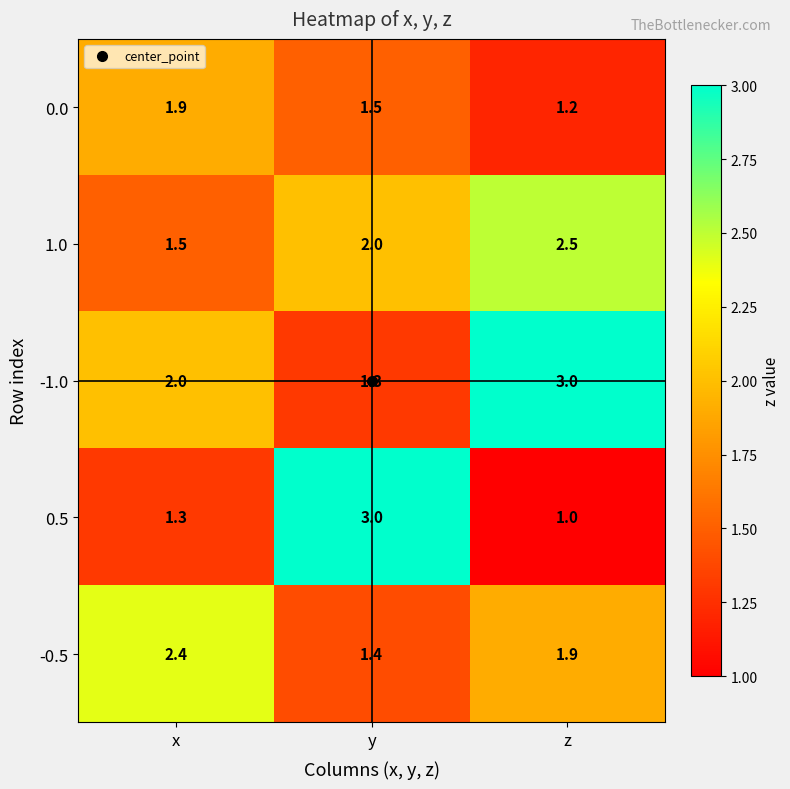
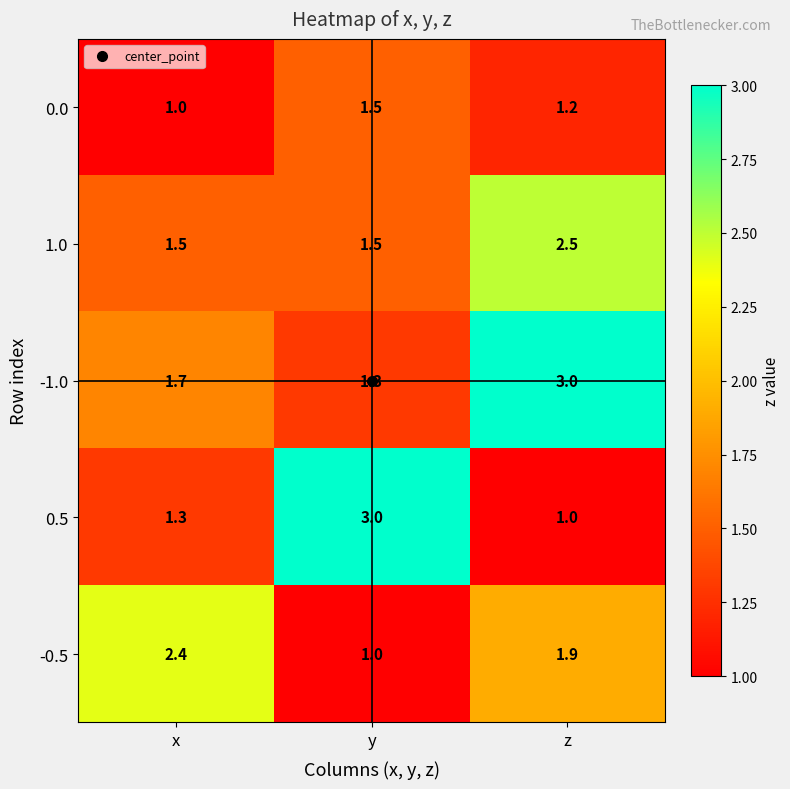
  {
    "0.0": {
-     "x": 1.9,
+     "x": 1.0,
      "y": 1.5,
      "z": 1.2
    },
    "1.0": {
      "x": 1.5,
-     "y": 2.0,
+     "y": 1.5,
      "z": 2.5
    },
    "-1.0": {
-     "x": 2.0,
+     "x": 1.7,
      "z": 3.0
    },
    "0.5": {
      "x": 1.3,
      "y": 3.0,
      "z": 1.0
    },
    "-0.5": {
      "x": 2.4,
-     "y": 1.4,
+     "y": 1.0,
      "z": 1.9
    }
  }
